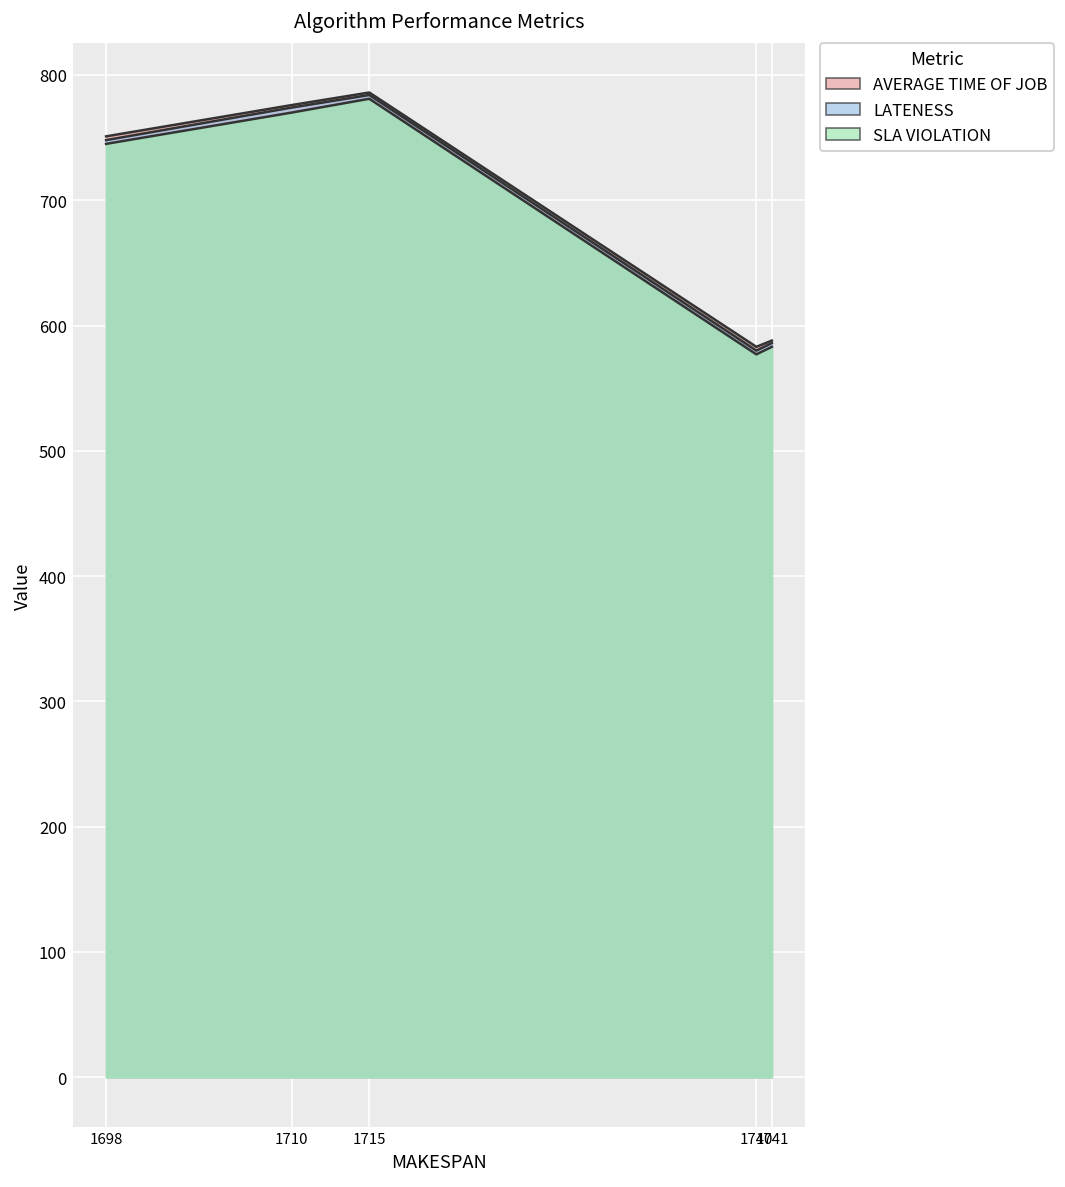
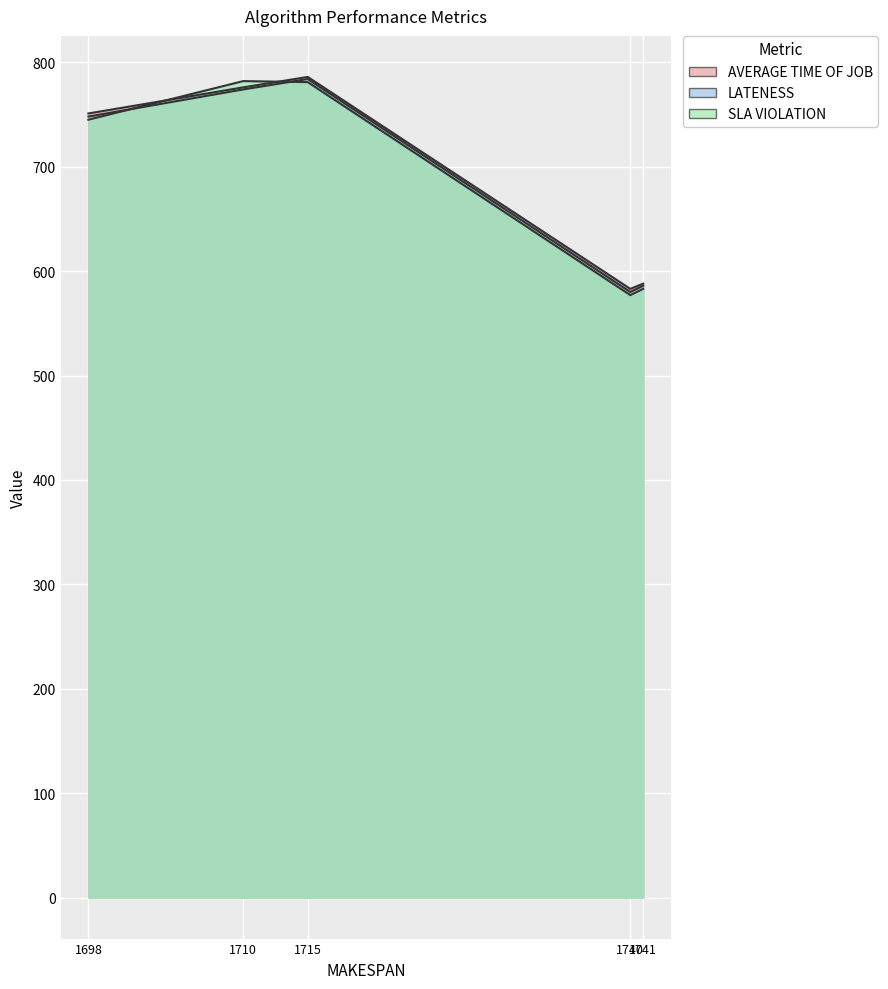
  {
    "AVERAGE TIME OF JOB": {
      "1698": 751
    },
    "LATENESS": {
      "1698": 748
    },
    "SLA VIOLATION": {
      "1698": 745,
-     "1710": 770,
+     "1710": 782,
      "1715": 781
    }
  }
